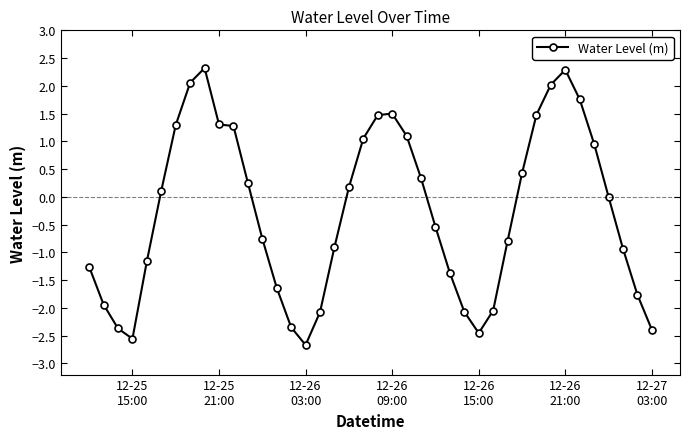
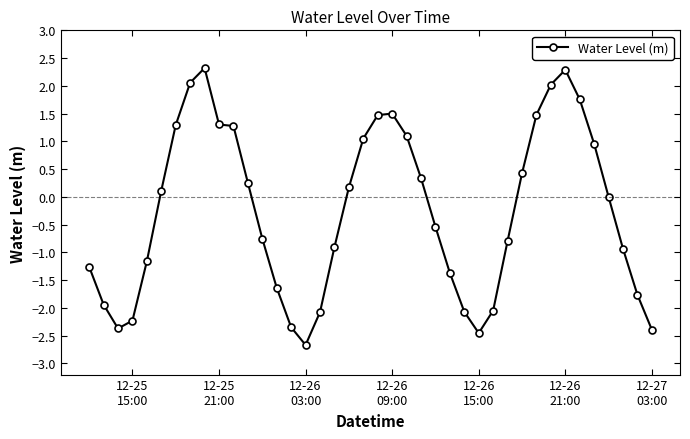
  {
-   "12-25 15:00": -2.6,
+   "12-25 15:00": -2.2,
    "12-25 21:00": 1.3,
    "12-26 03:00": -2.7,
    "12-26 09:00": 1.5,
    "12-26 15:00": -2.5,
    "12-26 21:00": 2.3,
    "12-27 03:00": -2.4
  }
